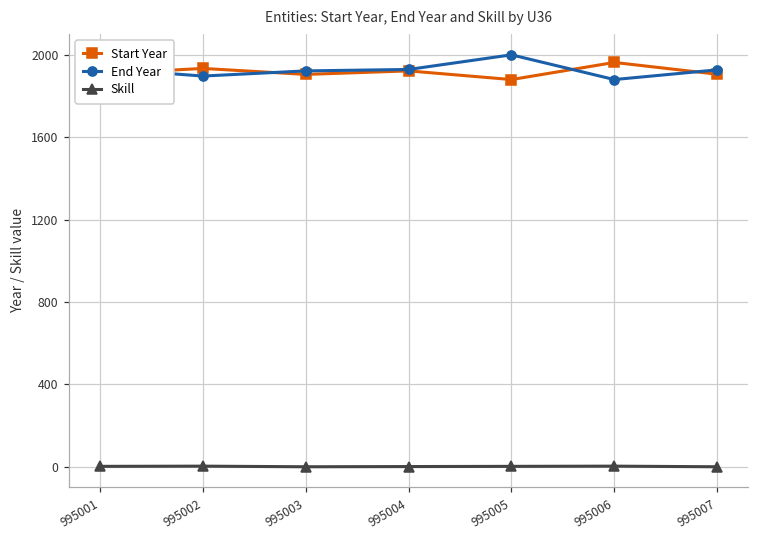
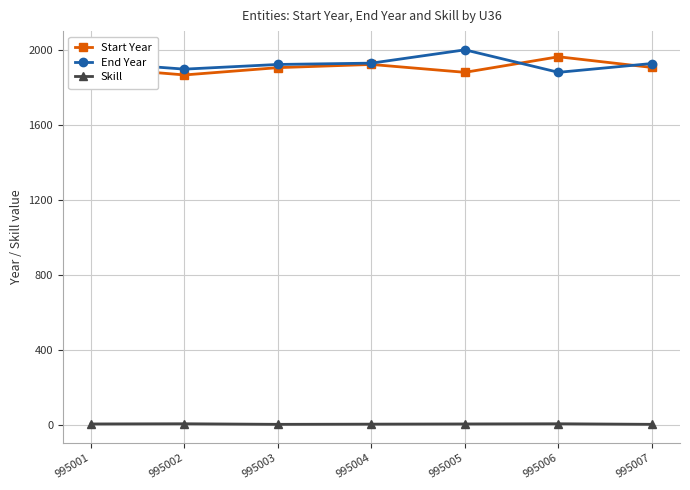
  {
    "Start Year": {
-     "995002": 1930,
+     "995002": 1870,
      "995003": 1900,
      "995005": 1880,
      "995006": 1960,
      "995007": 1910
    },
    "End Year": {
      "995002": 1900,
      "995003": 1920,
      "995005": 2000,
      "995006": 1880,
      "995007": 1930
    },
    "Skill": {
      "995001": 0,
      "995002": 0,
      "995003": 0,
      "995004": 0,
      "995005": 0,
      "995006": 0,
      "995007": 0
    }
  }
